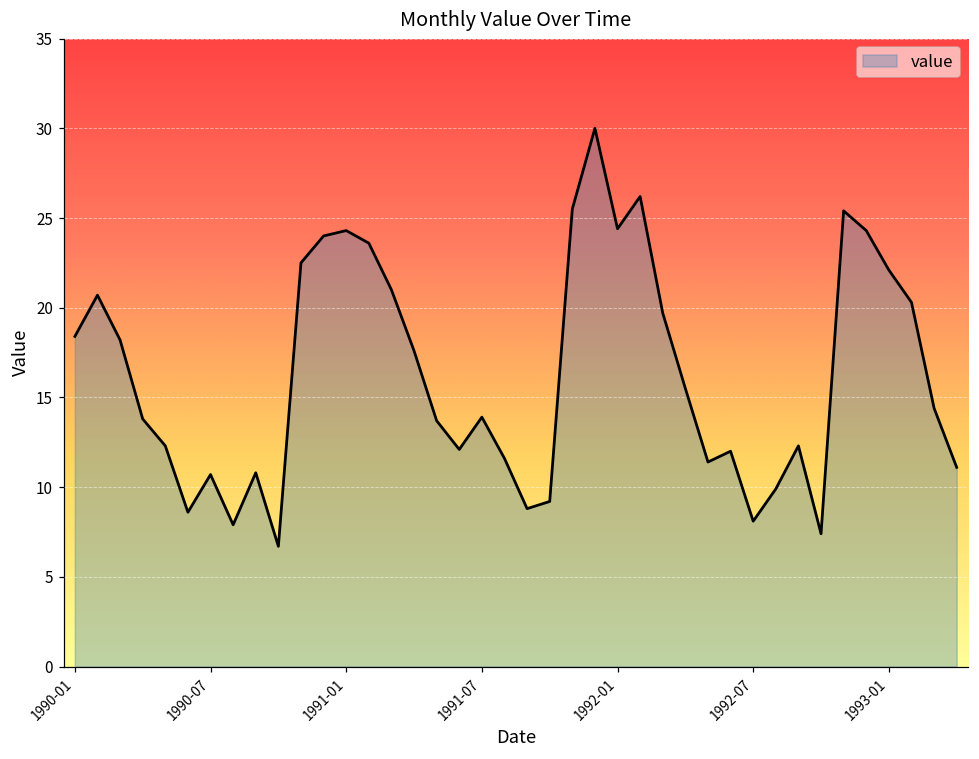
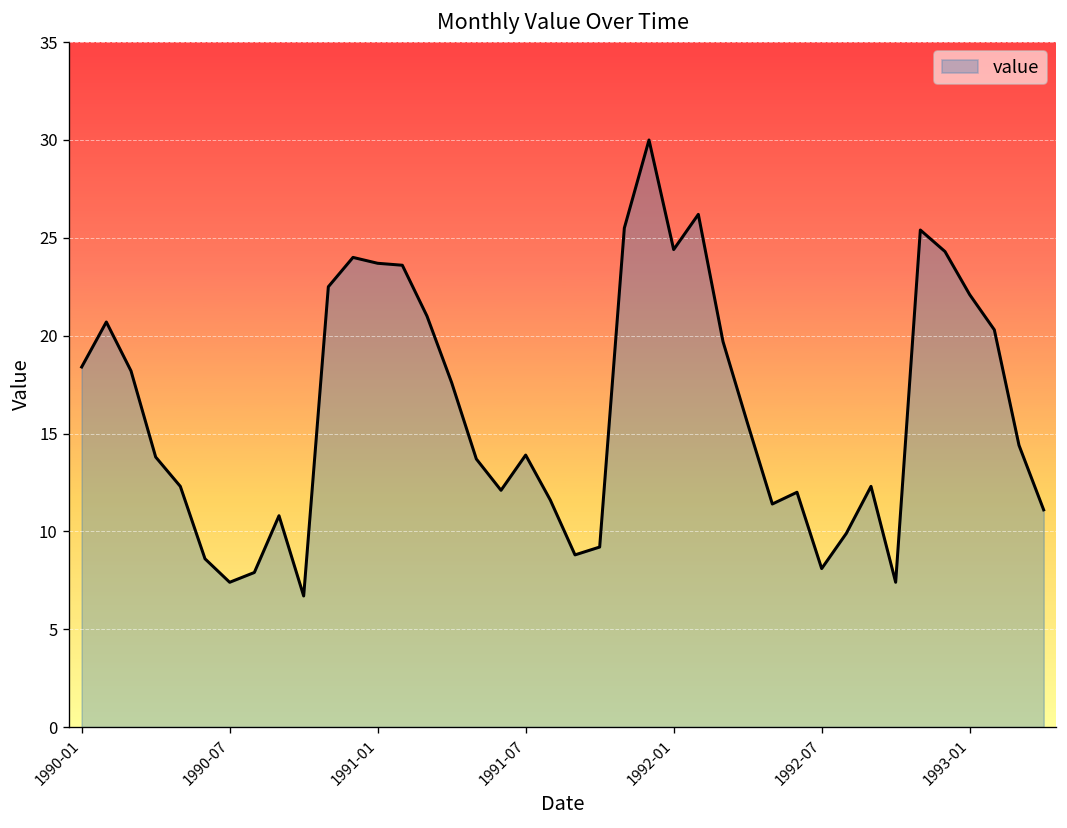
  {
    "1990-01": 18.4,
-   "1990-07": 10.7,
-   "1991-01": 24.3,
+   "1990-07": 7.4,
+   "1991-01": 23.7,
    "1991-07": 13.9,
    "1992-01": 24.4,
    "1992-07": 8.1,
    "1993-01": 22.1
  }
